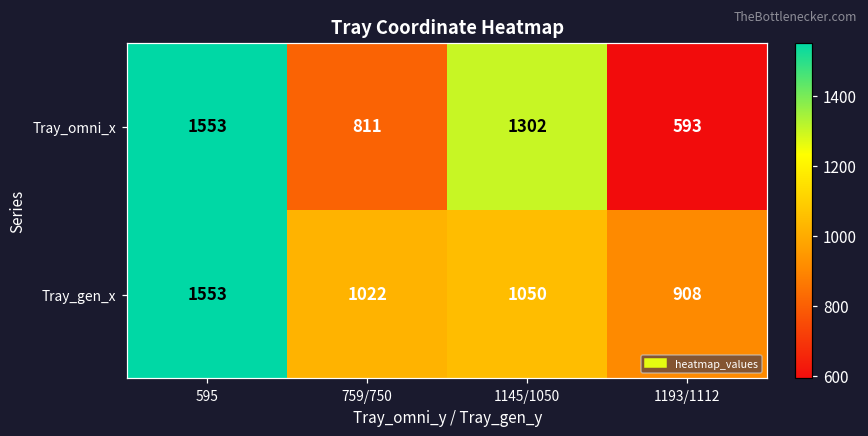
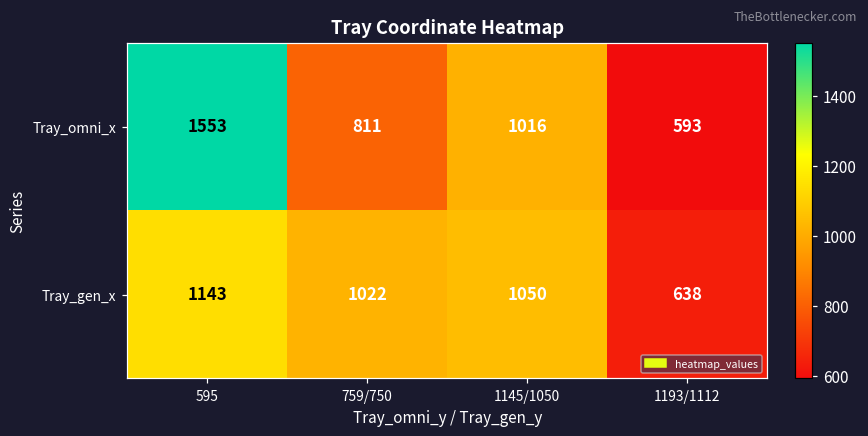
  {
    "Tray_omni_x": {
      "595": 1553,
      "759/750": 811,
-     "1145/1050": 1302,
+     "1145/1050": 1016,
      "1193/1112": 593
    },
    "Tray_gen_x": {
-     "595": 1553,
+     "595": 1143,
      "759/750": 1022,
      "1145/1050": 1050,
-     "1193/1112": 908
+     "1193/1112": 638
    }
  }
